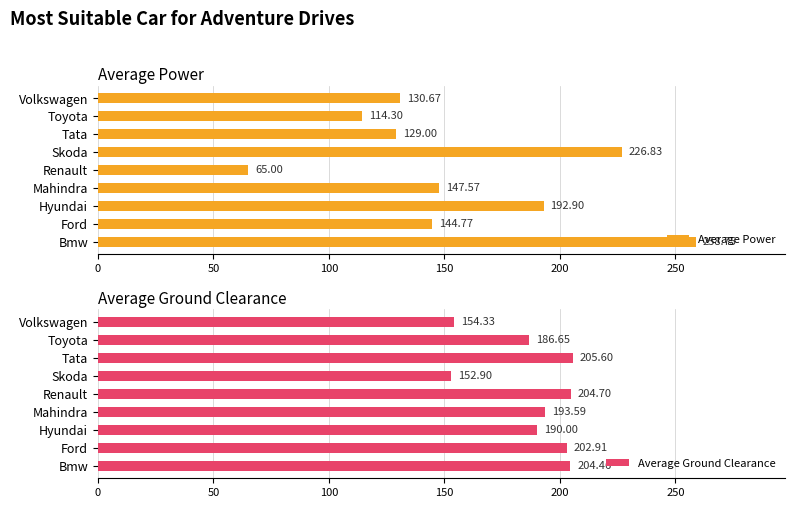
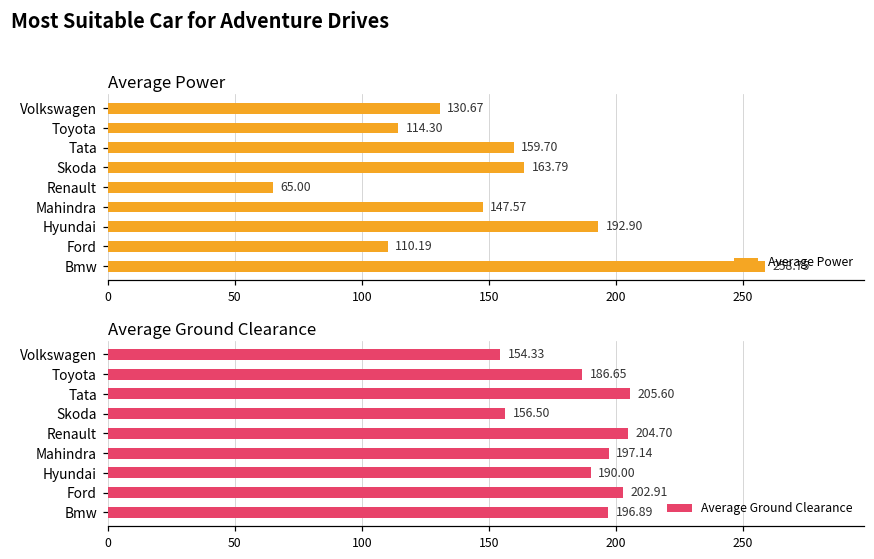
  {
    "Average Power": {
      "Volkswagen": 130.67,
      "Toyota": 114.30,
-     "Tata": 129.00,
-     "Skoda": 226.83,
+     "Tata": 159.70,
+     "Skoda": 163.79,
      "Renault": 65.00,
      "Mahindra": 147.57,
      "Hyundai": 192.90,
-     "Ford": 144.77,
+     "Ford": 110.19,
      "Bmw": 258.75
    },
    "Average Ground Clearance": {
      "Volkswagen": 154.33,
      "Toyota": 186.65,
      "Tata": 205.60,
-     "Skoda": 152.90,
+     "Skoda": 156.50,
      "Renault": 204.70,
-     "Mahindra": 193.59,
+     "Mahindra": 197.14,
      "Hyundai": 190.00,
      "Ford": 202.91,
-     "Bmw": 204.46
+     "Bmw": 196.89
    }
  }
